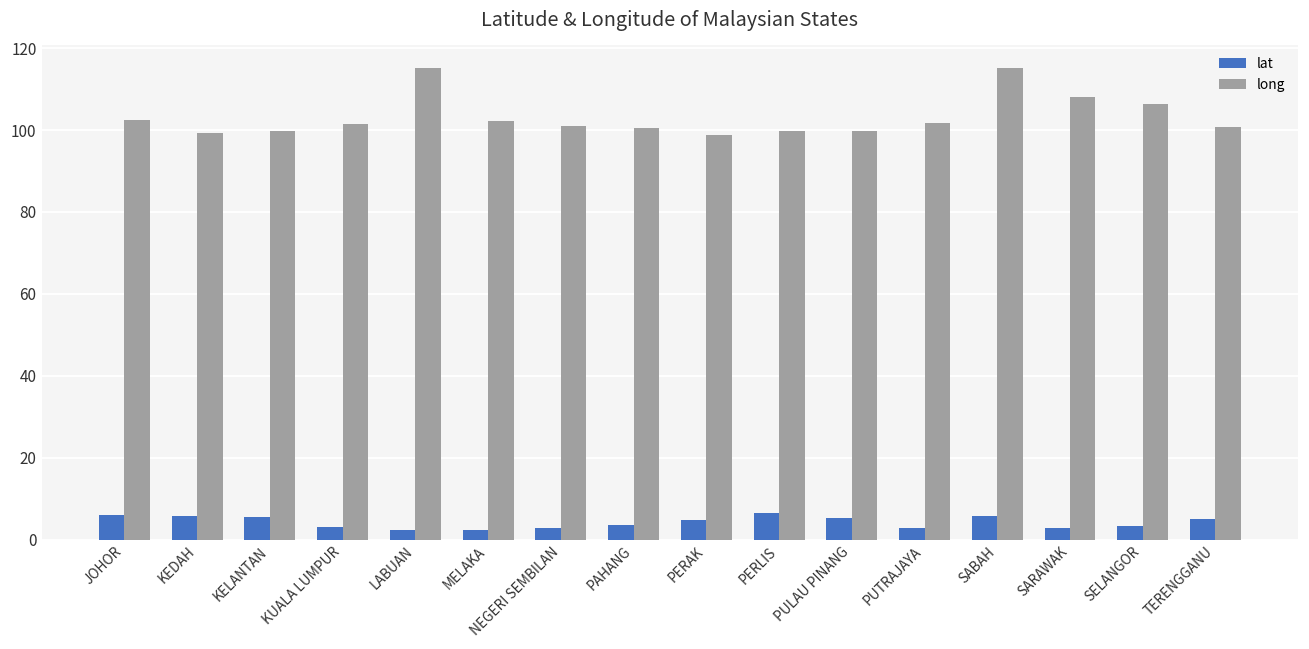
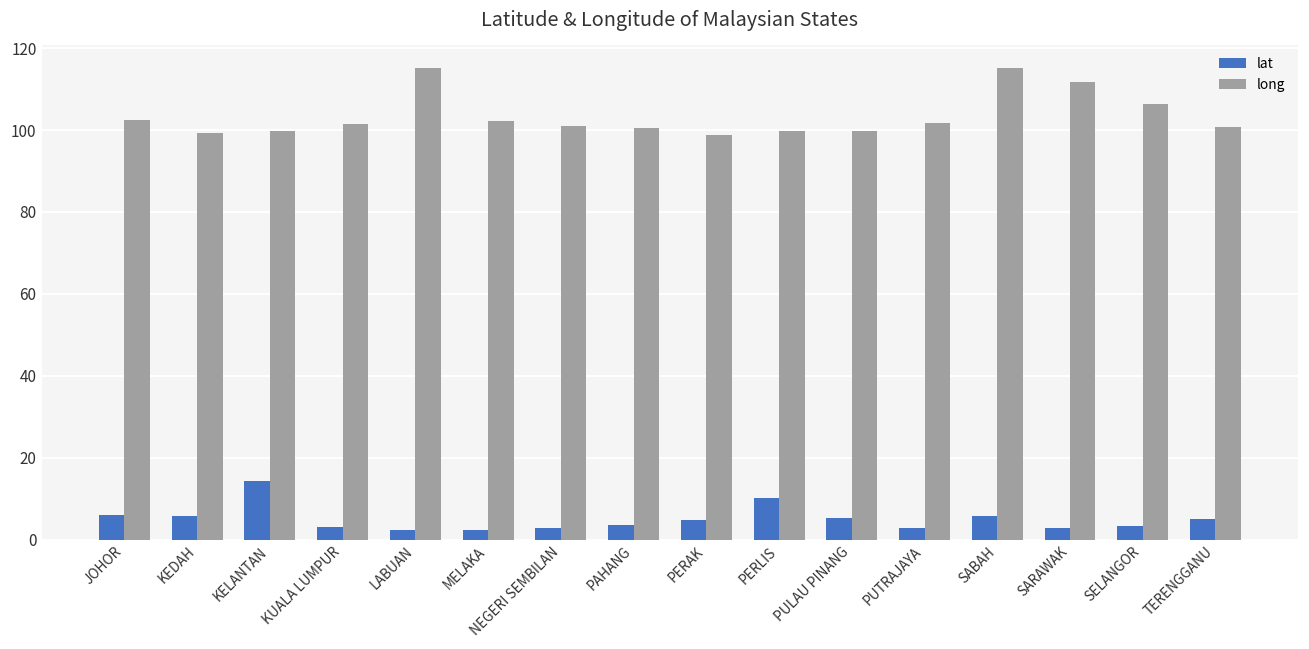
  {
    "lat": {
      "JOHOR": 6,
      "KEDAH": 6,
-     "KELANTAN": 5,
+     "KELANTAN": 14,
      "KUALA LUMPUR": 3,
      "LABUAN": 2,
      "MELAKA": 2,
      "NEGERI SEMBILAN": 3,
      "PAHANG": 4,
      "PERAK": 5,
-     "PERLIS": 6,
+     "PERLIS": 10,
      "PULAU PINANG": 5,
      "PUTRAJAYA": 3,
      "SABAH": 6,
      "SARAWAK": 3,
      "SELANGOR": 3,
      "TERENGGANU": 5
    },
    "long": {
      "JOHOR": 102,
      "KEDAH": 99,
      "KELANTAN": 100,
      "KUALA LUMPUR": 102,
      "LABUAN": 115,
      "MELAKA": 102,
      "NEGERI SEMBILAN": 101,
      "PAHANG": 101,
      "PERAK": 99,
      "PERLIS": 100,
      "PULAU PINANG": 100,
      "PUTRAJAYA": 102,
      "SABAH": 115,
-     "SARAWAK": 108,
+     "SARAWAK": 112,
      "SELANGOR": 106,
      "TERENGGANU": 101
    }
  }
